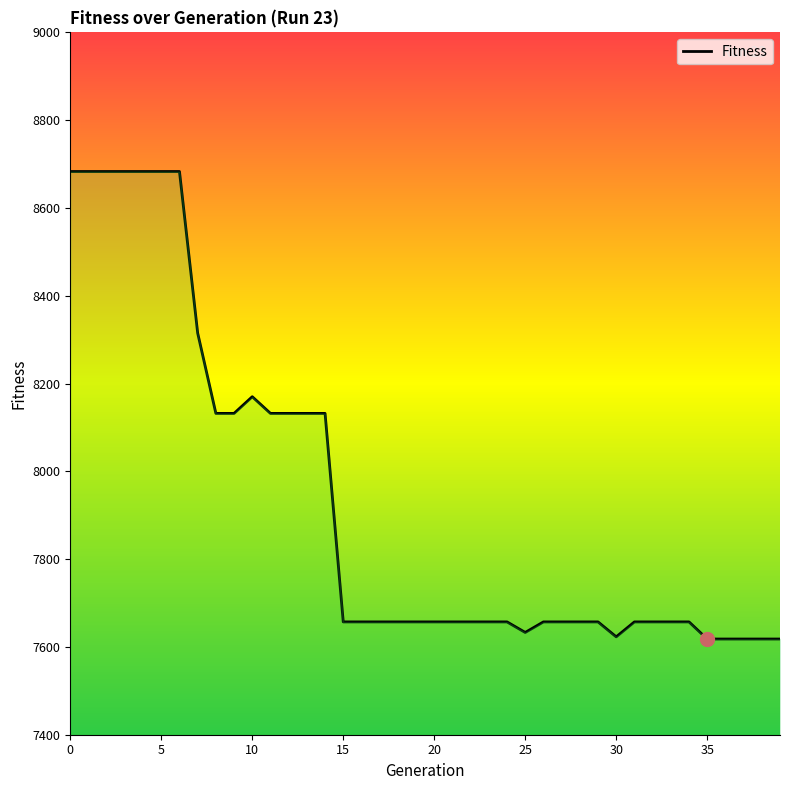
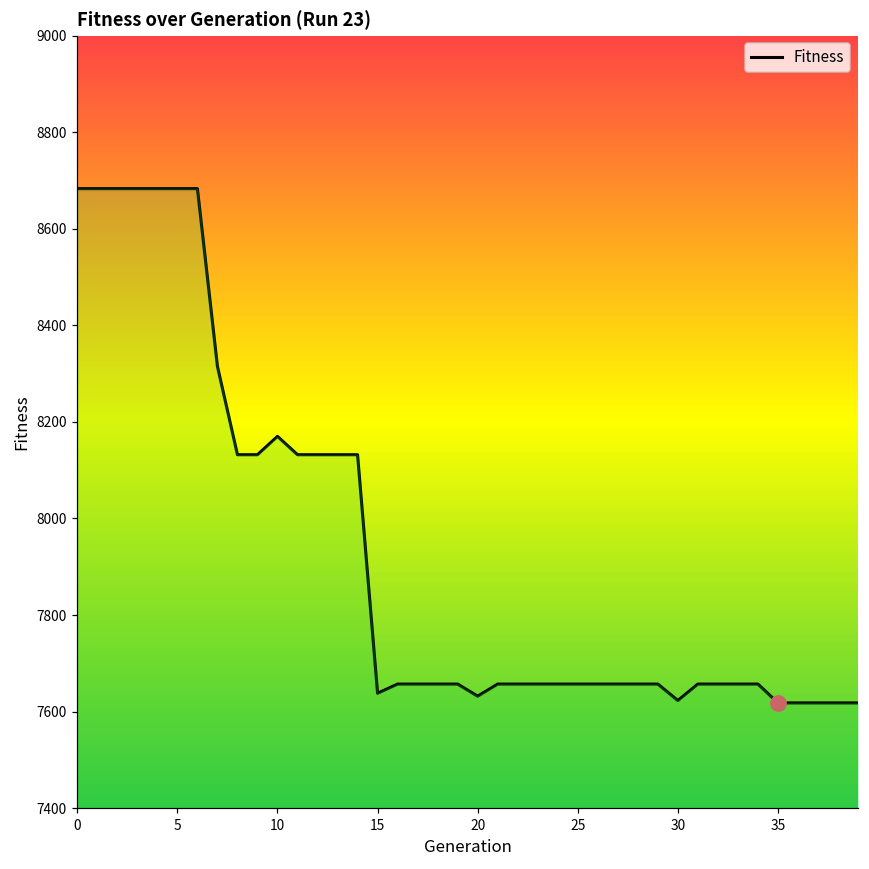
  {
    "Fitness": {
      "0": 8680,
      "5": 8680,
      "10": 8170,
-     "15": 7660,
-     "20": 7660,
-     "25": 7630,
+     "15": 7640,
+     "20": 7630,
+     "25": 7660,
      "30": 7620
    }
  }
